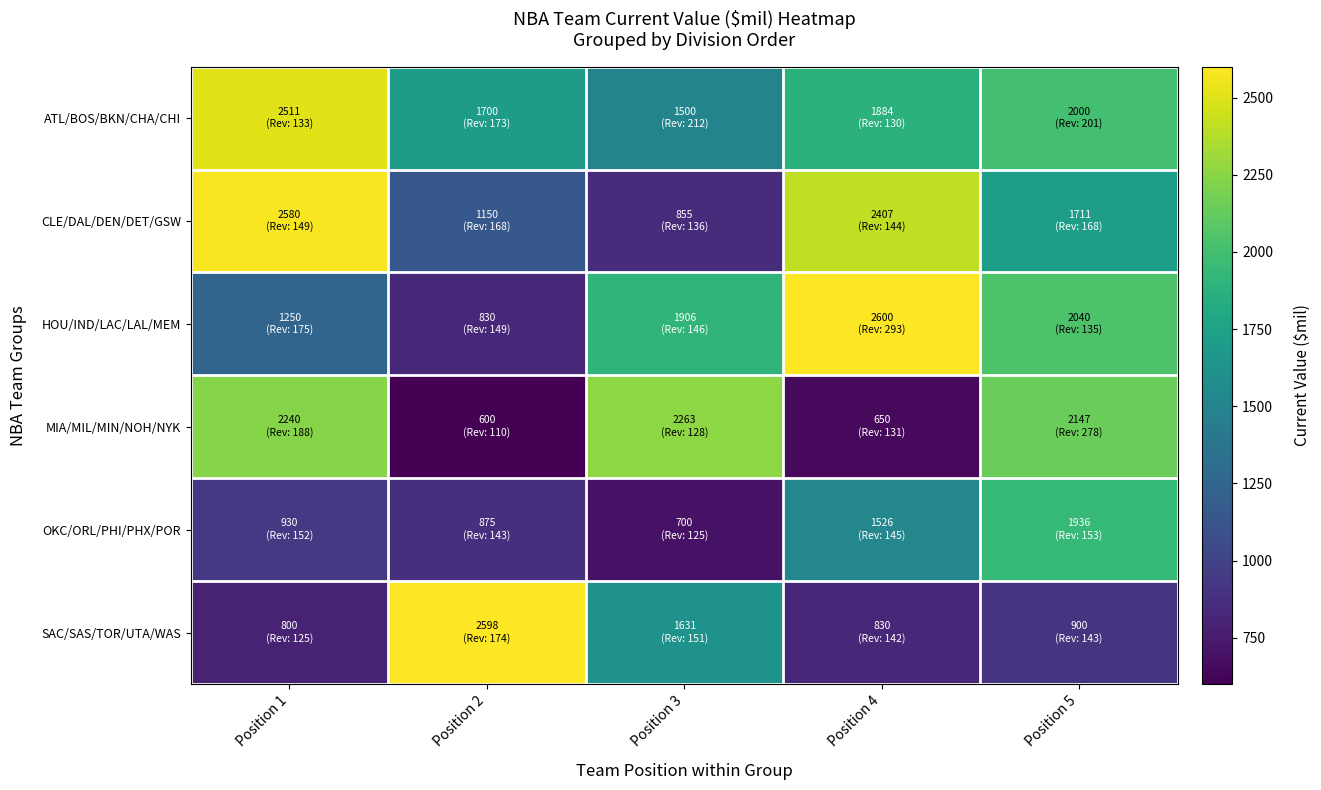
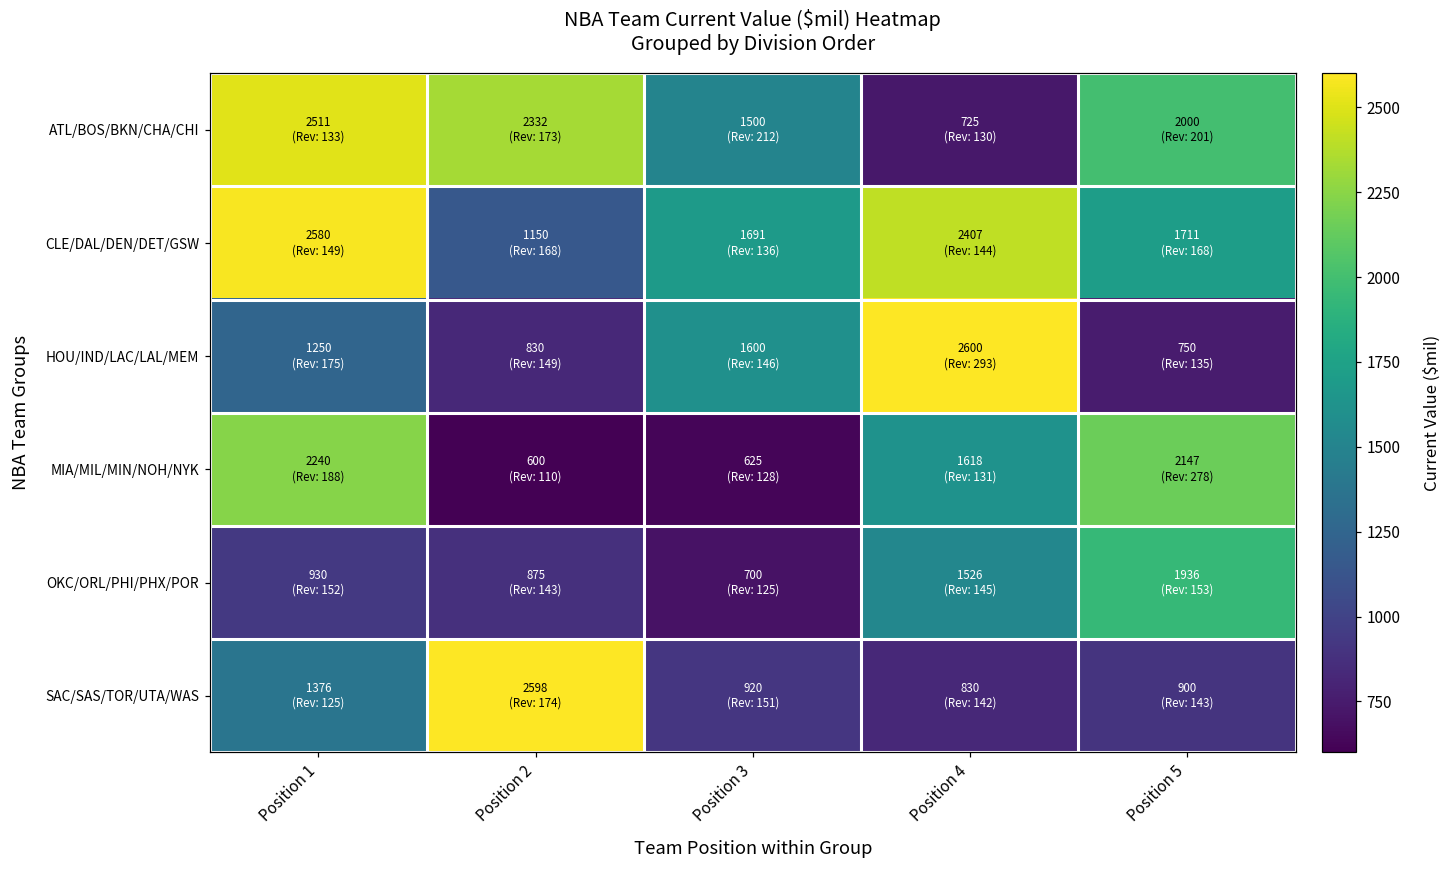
  {
    "ATL/BOS/BKN/CHA/CHI": {
-     "Position 2": 1700,
-     "Position 4": 1884
+     "Position 2": 2332,
+     "Position 4": 725
    },
    "CLE/DAL/DEN/DET/GSW": {
-     "Position 3": 855
+     "Position 3": 1691
    },
    "HOU/IND/LAC/LAL/MEM": {
-     "Position 3": 1906,
-     "Position 5": 2040
+     "Position 3": 1600,
+     "Position 5": 750
    },
    "MIA/MIL/MIN/NOH/NYK": {
-     "Position 3": 2263,
-     "Position 4": 650
+     "Position 3": 625,
+     "Position 4": 1618
    },
    "SAC/SAS/TOR/UTA/WAS": {
-     "Position 1": 800,
-     "Position 3": 1631
+     "Position 1": 1376,
+     "Position 3": 920
    }
  }
